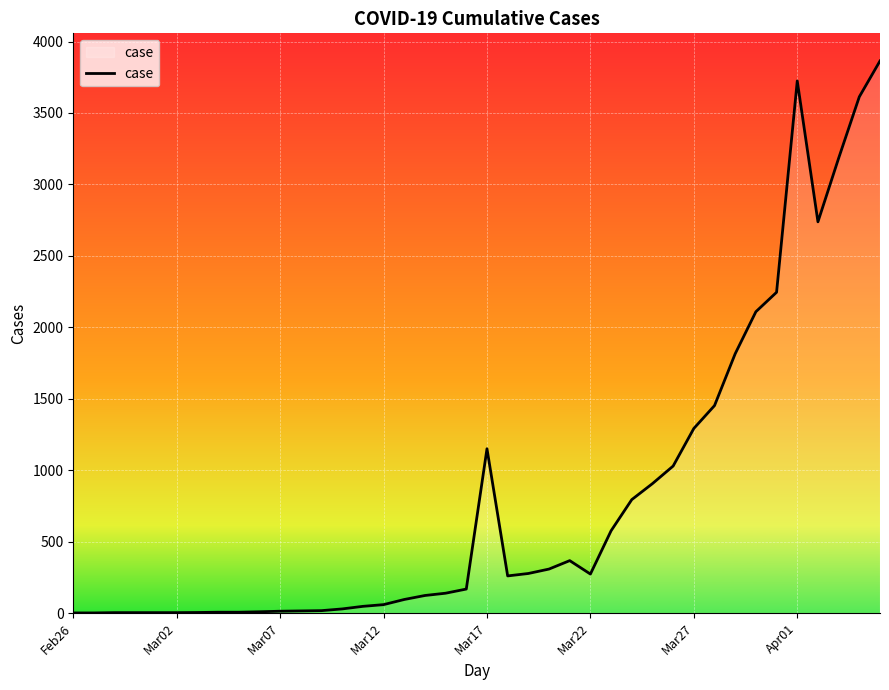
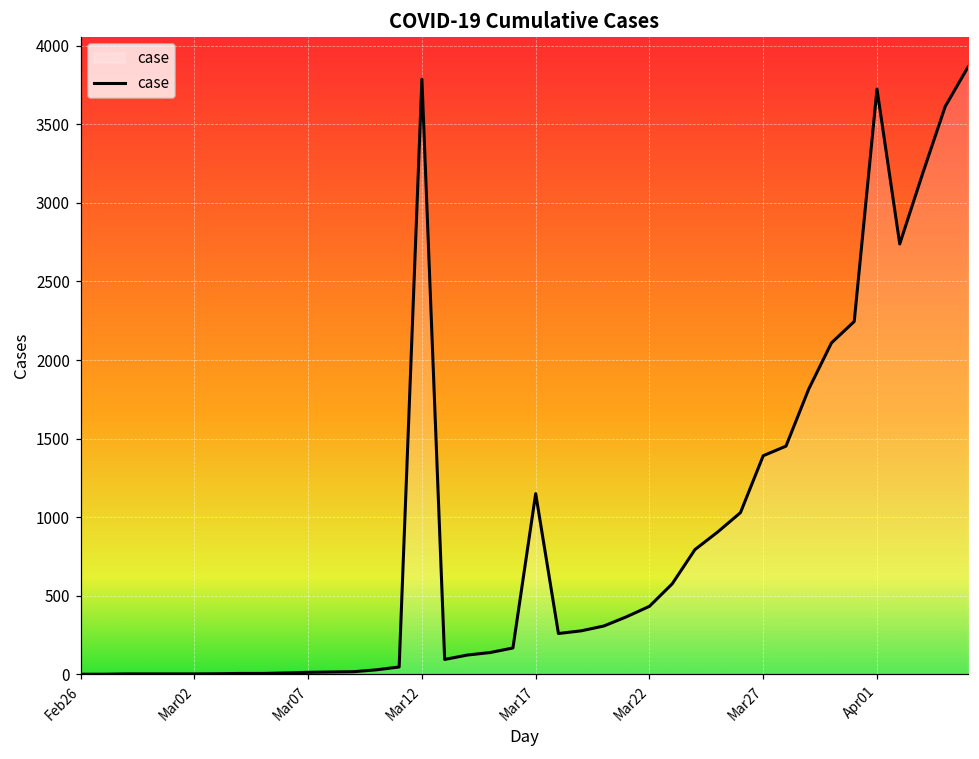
  {
    "Feb26": 0,
    "Mar02": 0,
    "Mar07": 10,
-   "Mar12": 60,
+   "Mar12": 3790,
    "Mar17": 1150,
-   "Mar22": 270,
-   "Mar27": 1290,
+   "Mar22": 430,
+   "Mar27": 1390,
    "Apr01": 3720
  }
